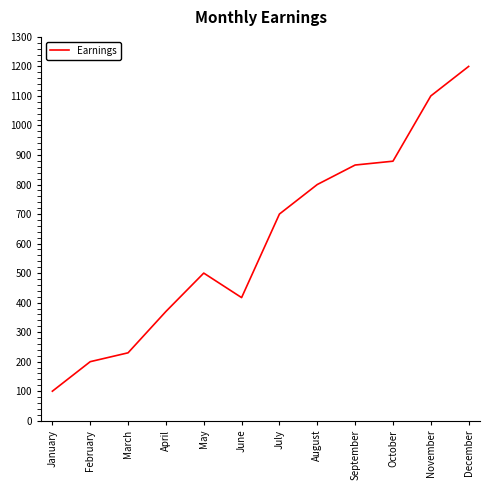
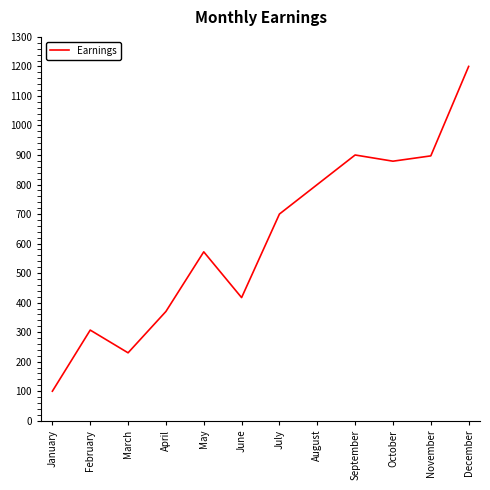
  {
    "January": 100,
-   "February": 200,
+   "February": 310,
    "March": 230,
    "April": 370,
-   "May": 500,
+   "May": 570,
    "June": 420,
    "July": 700,
    "August": 800,
-   "September": 870,
+   "September": 900,
    "October": 880,
-   "November": 1100,
+   "November": 900,
    "December": 1200
  }
